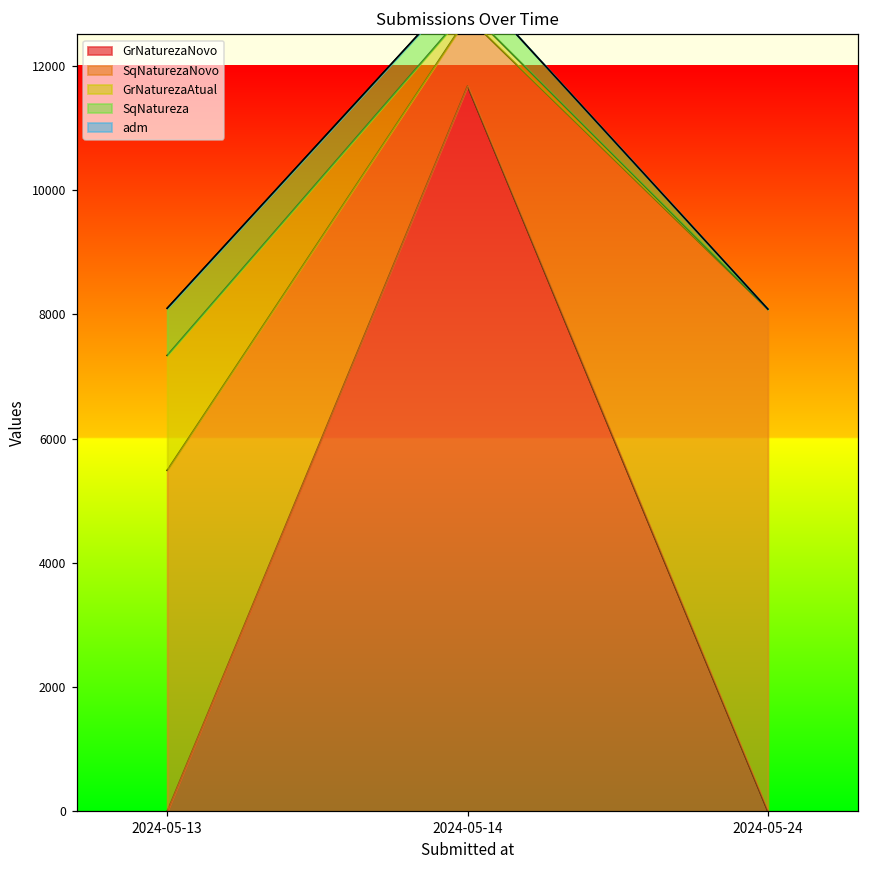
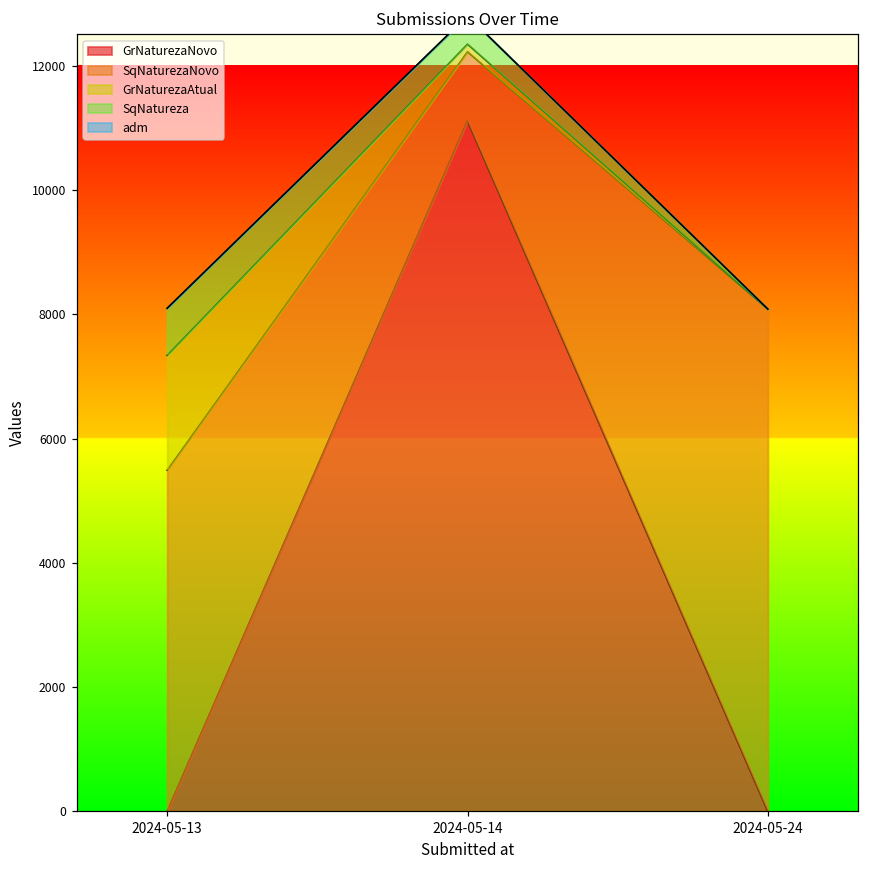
  {
    "GrNaturezaNovo": {
      "2024-05-13": 0,
-     "2024-05-14": 11700,
+     "2024-05-14": 11100,
      "2024-05-24": 0
    },
    "SqNaturezaNovo": {
      "2024-05-13": 5500
    },
    "GrNaturezaAtual": {
      "2024-05-13": 1800
    },
    "adm": {
      "2024-05-13": 800
    }
  }
